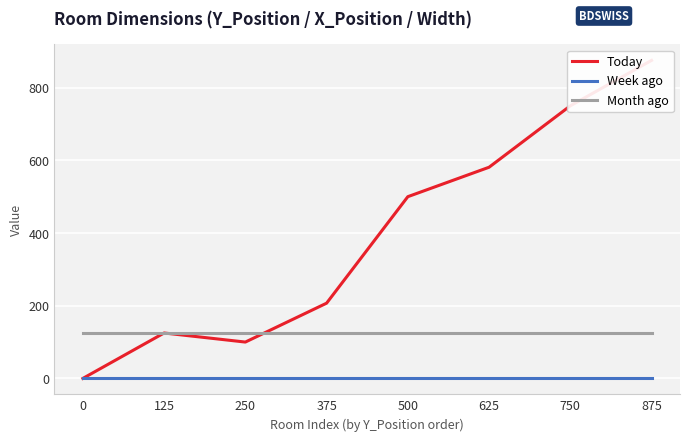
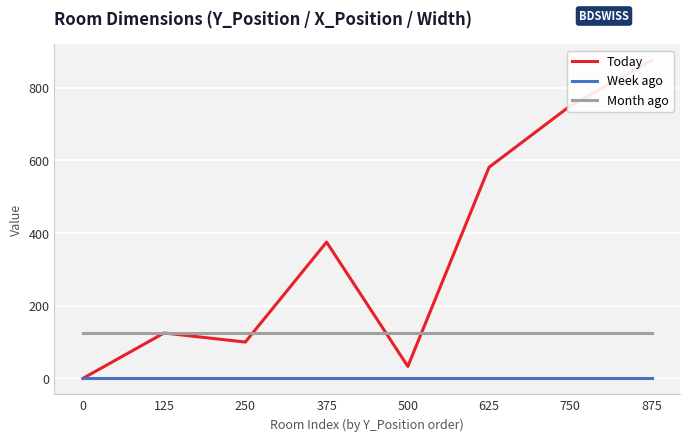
  {
    "Today": {
      "250": 100,
-     "375": 210,
-     "500": 500,
+     "375": 380,
+     "500": 30,
      "625": 580
    },
    "Week ago": {
      "125": 0,
      "250": 0,
      "375": 0,
      "500": 0,
      "625": 0,
      "750": 0,
      "875": 0
    },
    "Month ago": {
      "0": 130,
      "250": 130,
      "375": 130,
      "500": 130,
      "625": 130,
      "750": 130,
      "875": 130
    }
  }
